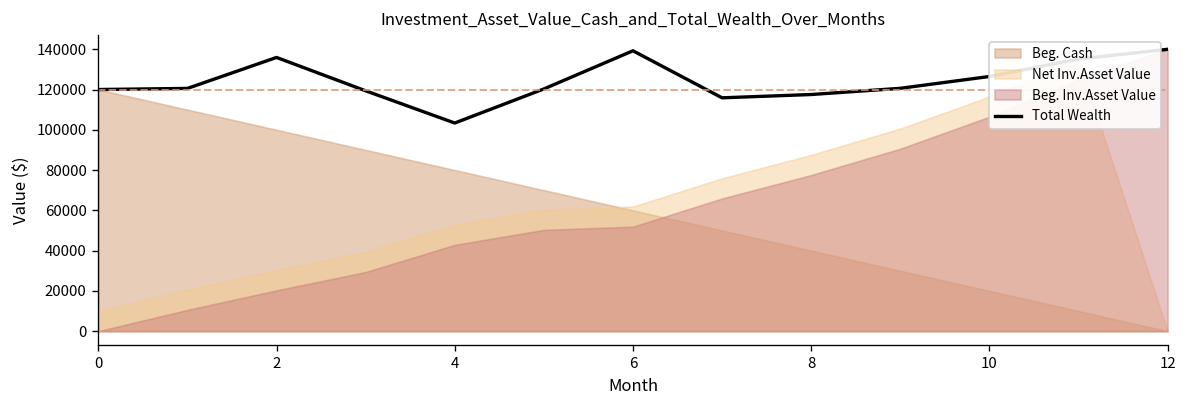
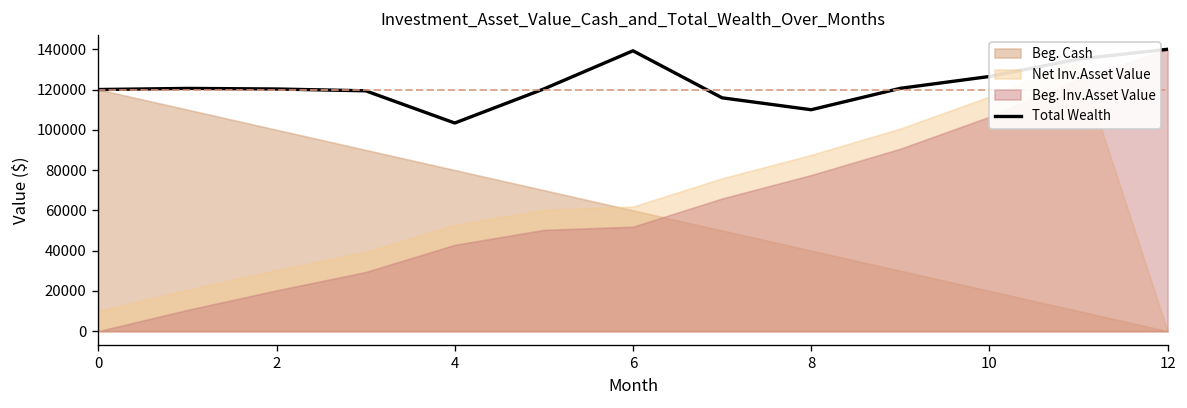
  {
    "Total Wealth": {
-     "2": 136000,
+     "2": 120000,
      "4": 103000,
      "6": 139000,
-     "8": 118000
+     "8": 110000
    }
  }
